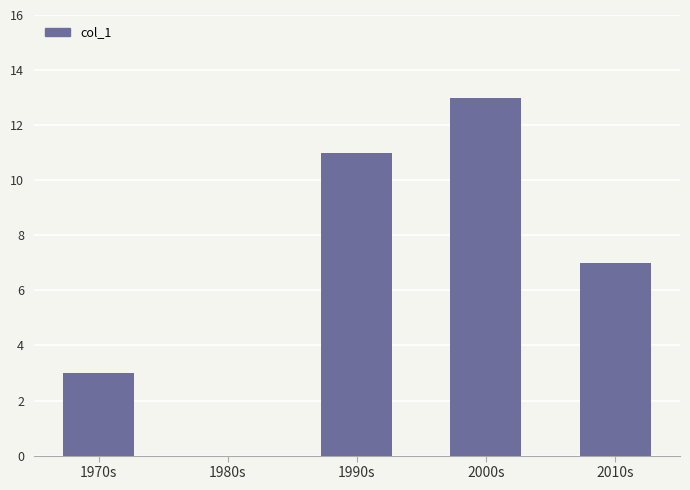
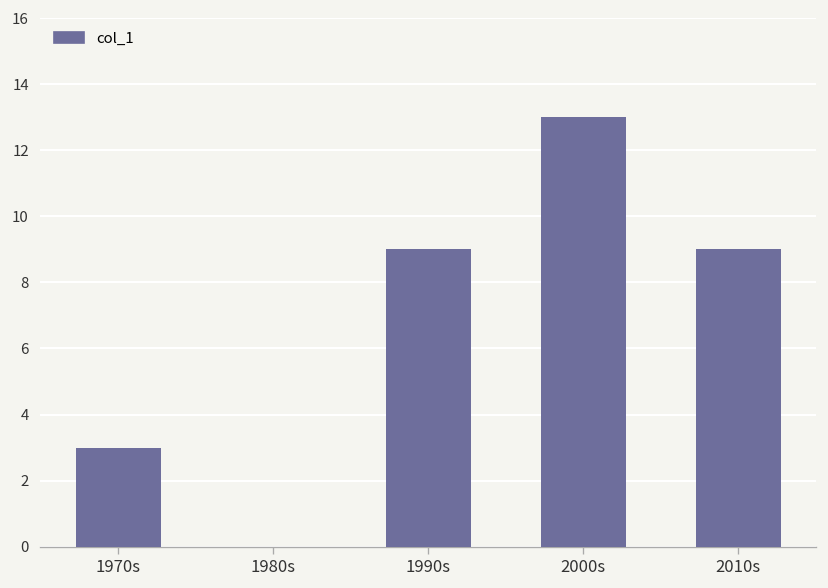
  {
    "1970s": 3,
    "1980s": 0,
-   "1990s": 11,
+   "1990s": 9,
    "2000s": 13,
-   "2010s": 7
+   "2010s": 9
  }
